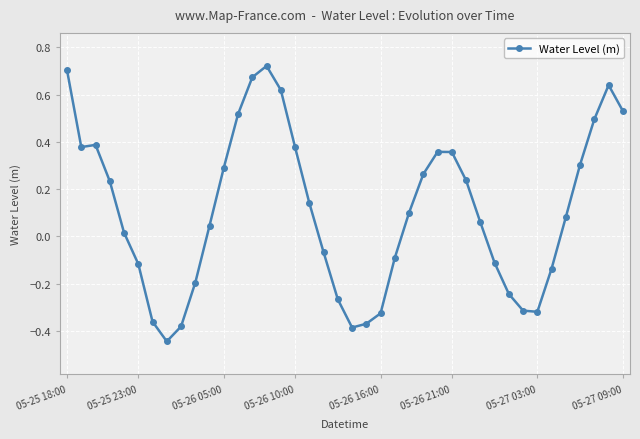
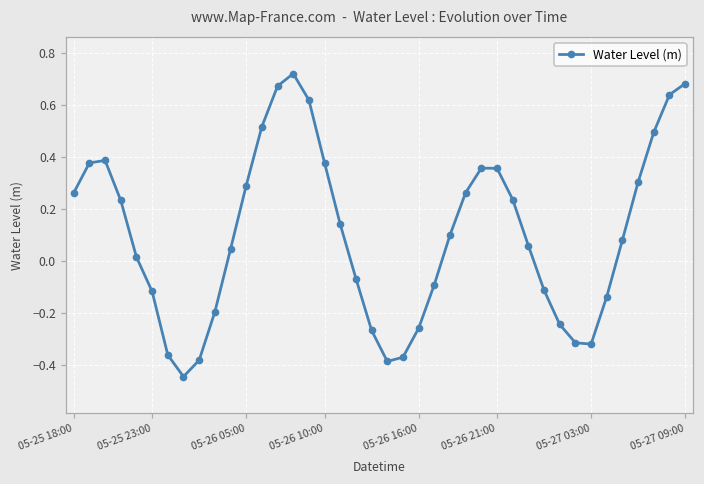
  {
-   "05-25 18:00": 0.70,
+   "05-25 18:00": 0.26,
    "05-25 23:00": -0.12,
    "05-26 05:00": 0.29,
    "05-26 10:00": 0.38,
-   "05-26 16:00": -0.33,
+   "05-26 16:00": -0.26,
    "05-26 21:00": 0.36,
    "05-27 03:00": -0.32,
-   "05-27 09:00": 0.53
+   "05-27 09:00": 0.68
  }
